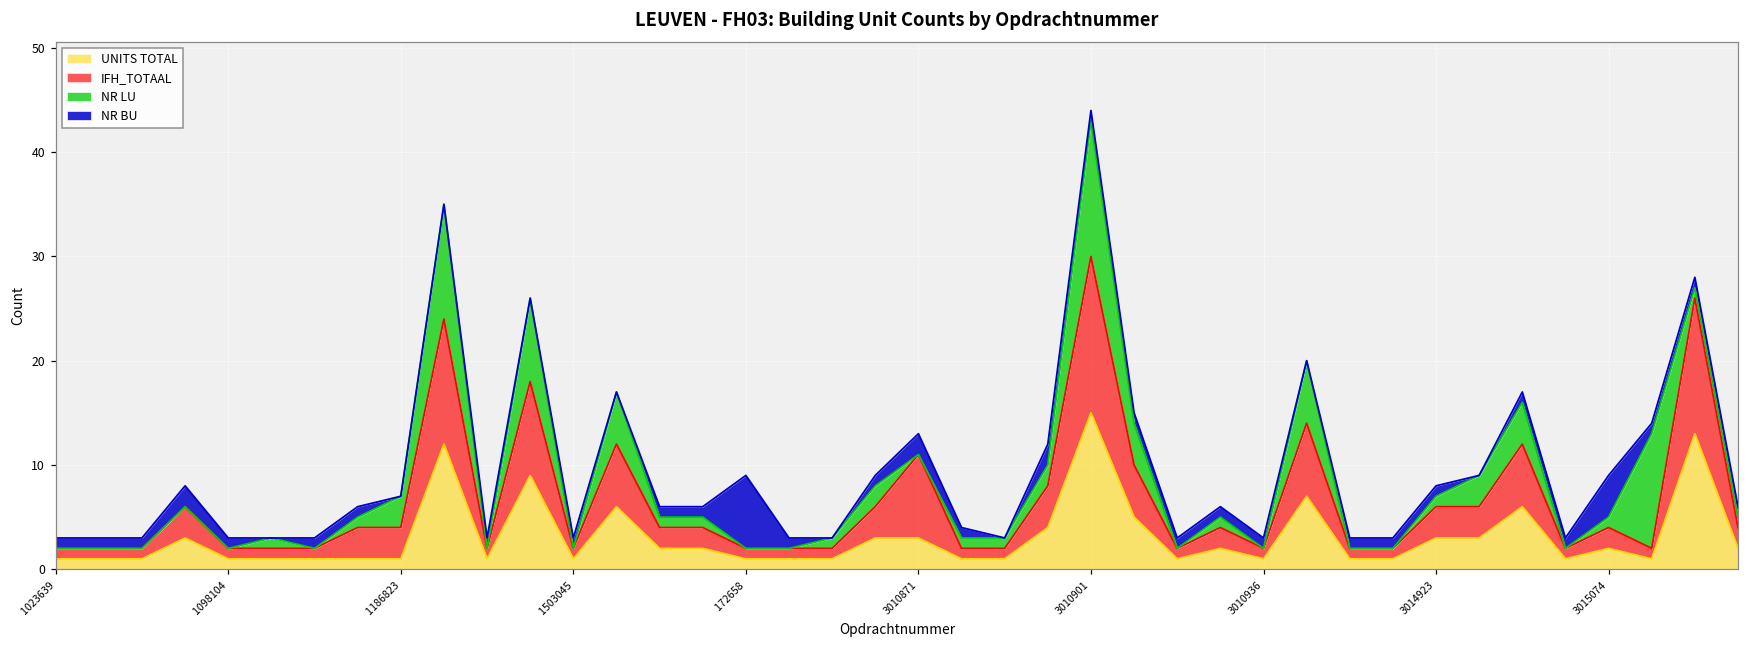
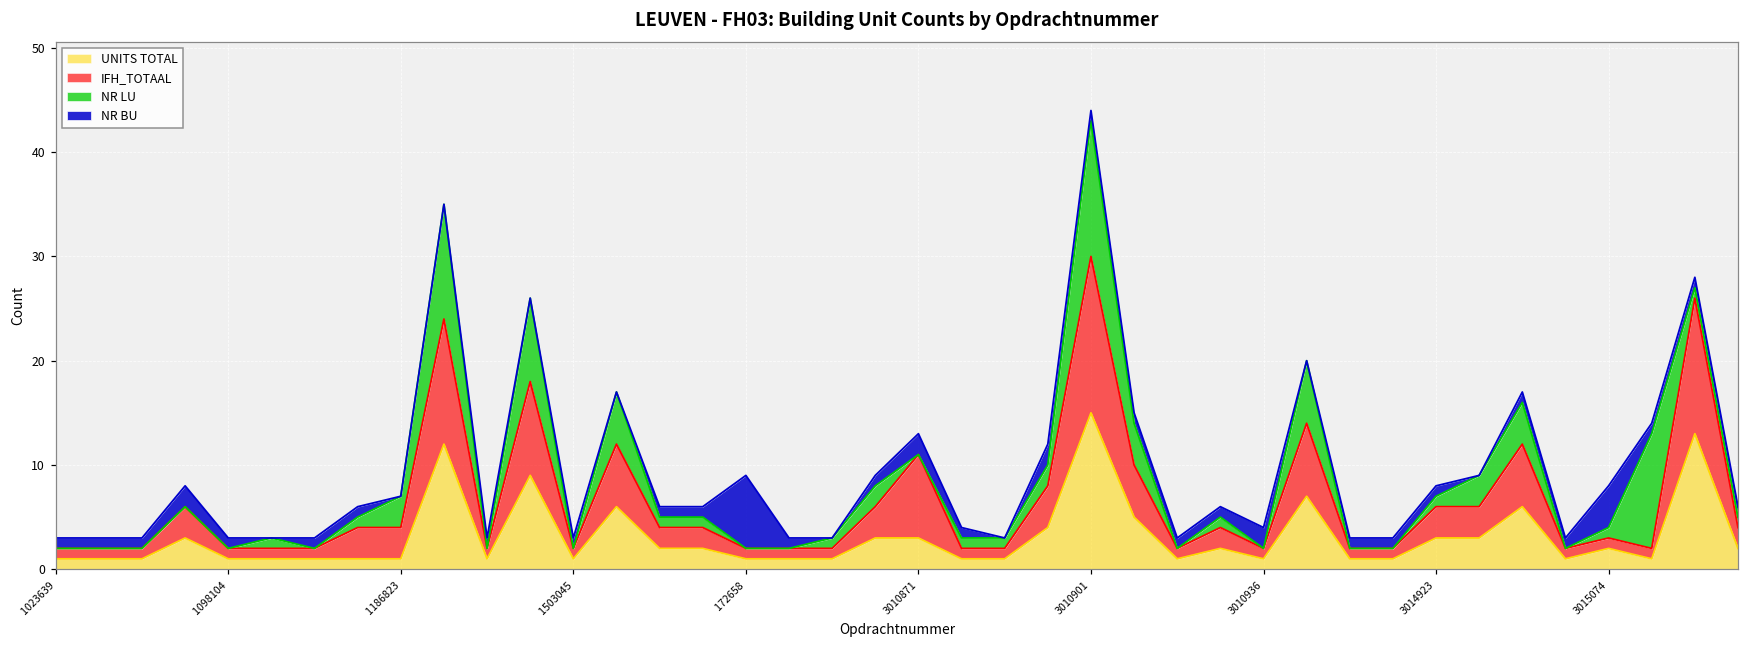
  {
    "UNITS TOTAL": {
      "1023639": 1,
      "1098104": 1,
      "1186823": 1,
      "1503045": 1,
      "172658": 1,
      "3010871": 3,
      "3010901": 15,
      "3010936": 1,
      "3014923": 3,
      "3015074": 2
    },
    "IFH_TOTAAL": {
      "1186823": 3,
      "3010901": 15,
      "3014923": 3,
-     "3015074": 2
+     "3015074": 1
    },
    "NR LU": {
      "3010901": 13,
      "3014923": 1,
      "3015074": 1
    },
    "NR BU": {
      "1023639": 1,
      "1098104": 1,
      "1503045": 1,
      "172658": 7,
      "3010871": 2,
      "3010901": 1,
-     "3010936": 1,
+     "3010936": 2,
      "3014923": 1,
      "3015074": 4
    }
  }
